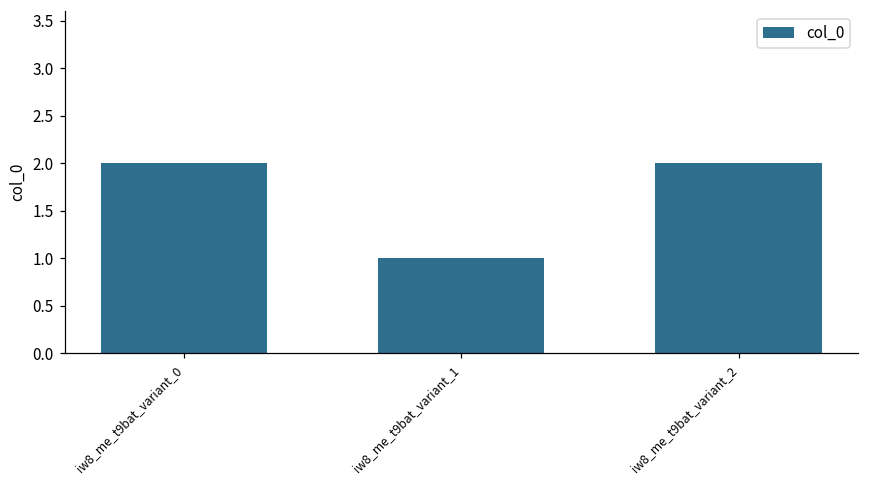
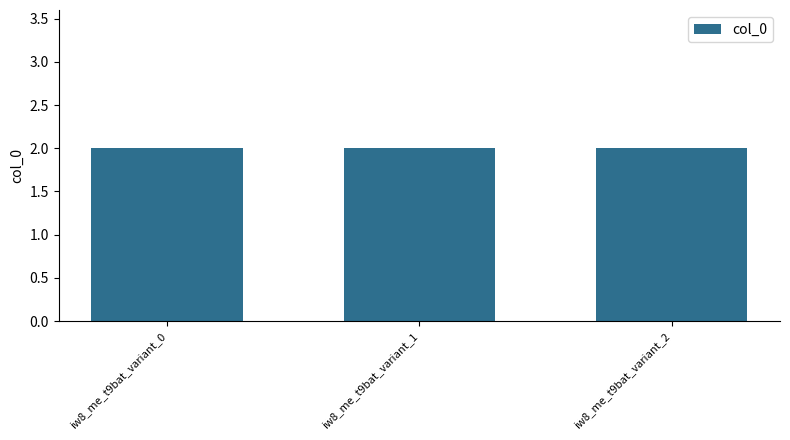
  {
    "iw8_me_t9bat_variant_0": 2,
-   "iw8_me_t9bat_variant_1": 1,
+   "iw8_me_t9bat_variant_1": 2,
    "iw8_me_t9bat_variant_2": 2
  }
